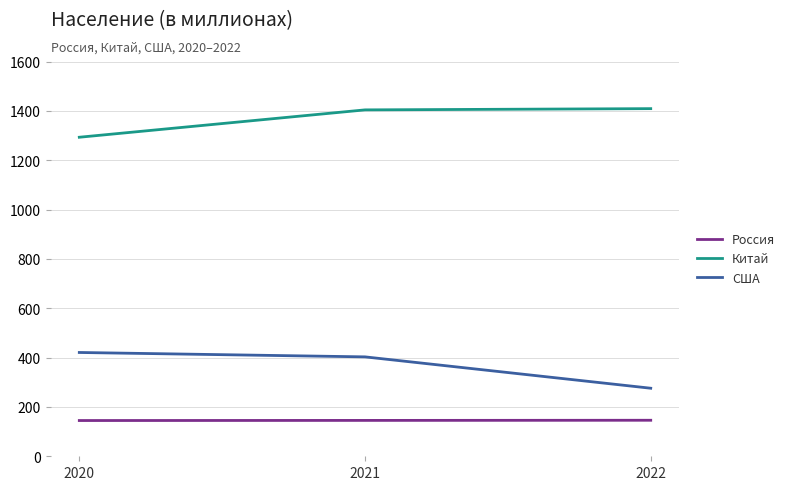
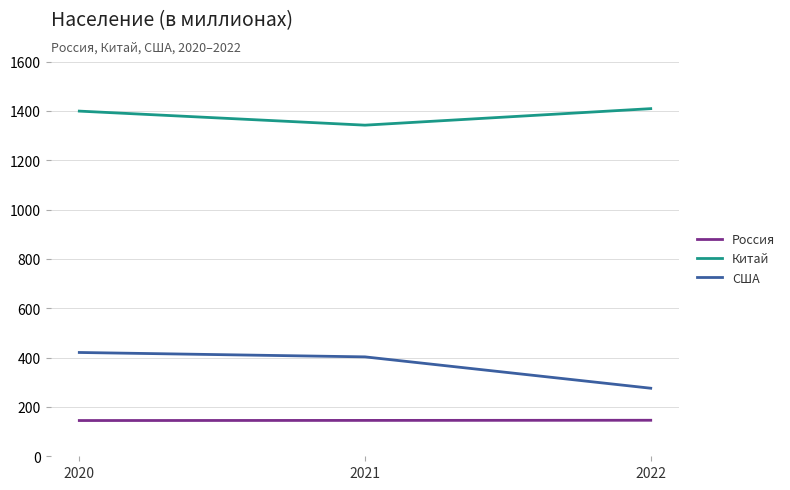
  {
    "Россия": {
      "2020": 150,
      "2021": 150,
      "2022": 150
    },
    "Китай": {
-     "2020": 1290,
-     "2021": 1410,
+     "2020": 1400,
+     "2021": 1340,
      "2022": 1410
    },
    "США": {
      "2020": 420,
      "2021": 400,
      "2022": 280
    }
  }
